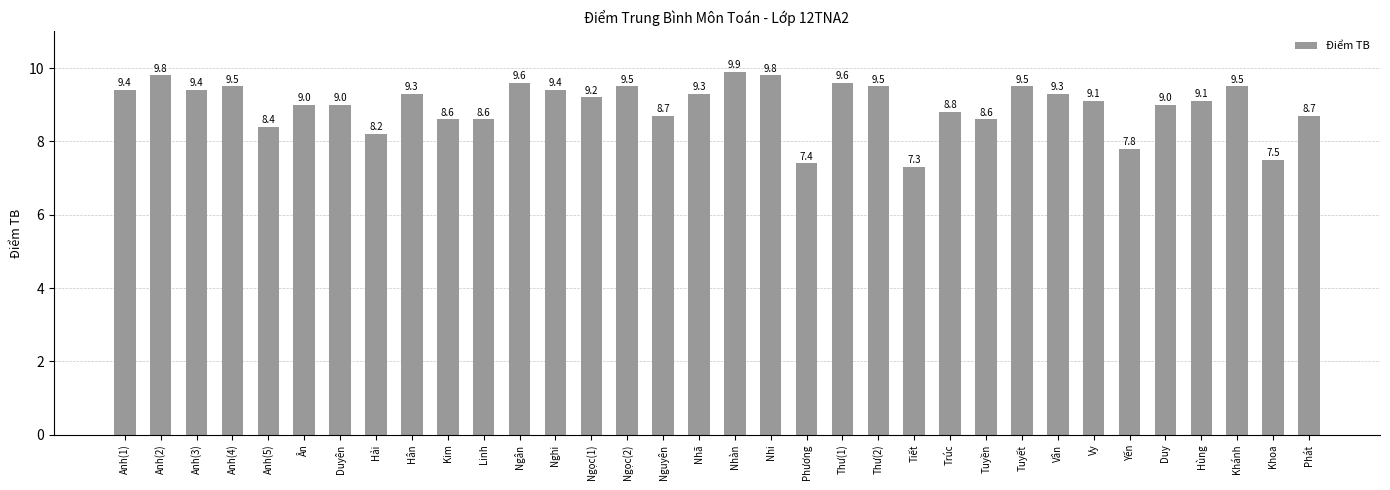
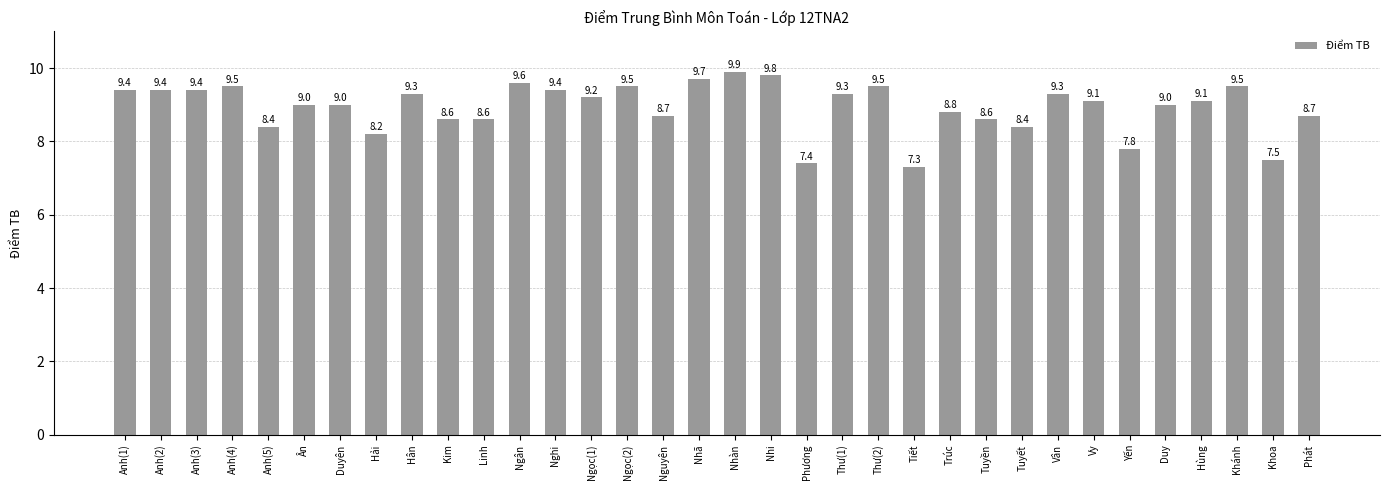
  {
    "Anh(1)": 9.4,
-   "Anh(2)": 9.8,
+   "Anh(2)": 9.4,
    "Anh(3)": 9.4,
    "Anh(4)": 9.5,
    "Anh(5)": 8.4,
    "Ân": 9.0,
    "Duyên": 9.0,
    "Hải": 8.2,
    "Hân": 9.3,
    "Kim": 8.6,
    "Linh": 8.6,
    "Ngân": 9.6,
    "Nghi": 9.4,
    "Ngọc(1)": 9.2,
    "Ngọc(2)": 9.5,
    "Nguyên": 8.7,
-   "Nhã": 9.3,
+   "Nhã": 9.7,
    "Nhàn": 9.9,
    "Nhi": 9.8,
    "Phương": 7.4,
-   "Thư(1)": 9.6,
+   "Thư(1)": 9.3,
    "Thư(2)": 9.5,
    "Tiết": 7.3,
    "Trúc": 8.8,
    "Tuyền": 8.6,
-   "Tuyết": 9.5,
+   "Tuyết": 8.4,
    "Vân": 9.3,
    "Vy": 9.1,
    "Yến": 7.8,
    "Duy": 9.0,
    "Hùng": 9.1,
    "Khánh": 9.5,
    "Khoa": 7.5,
    "Phát": 8.7
  }
